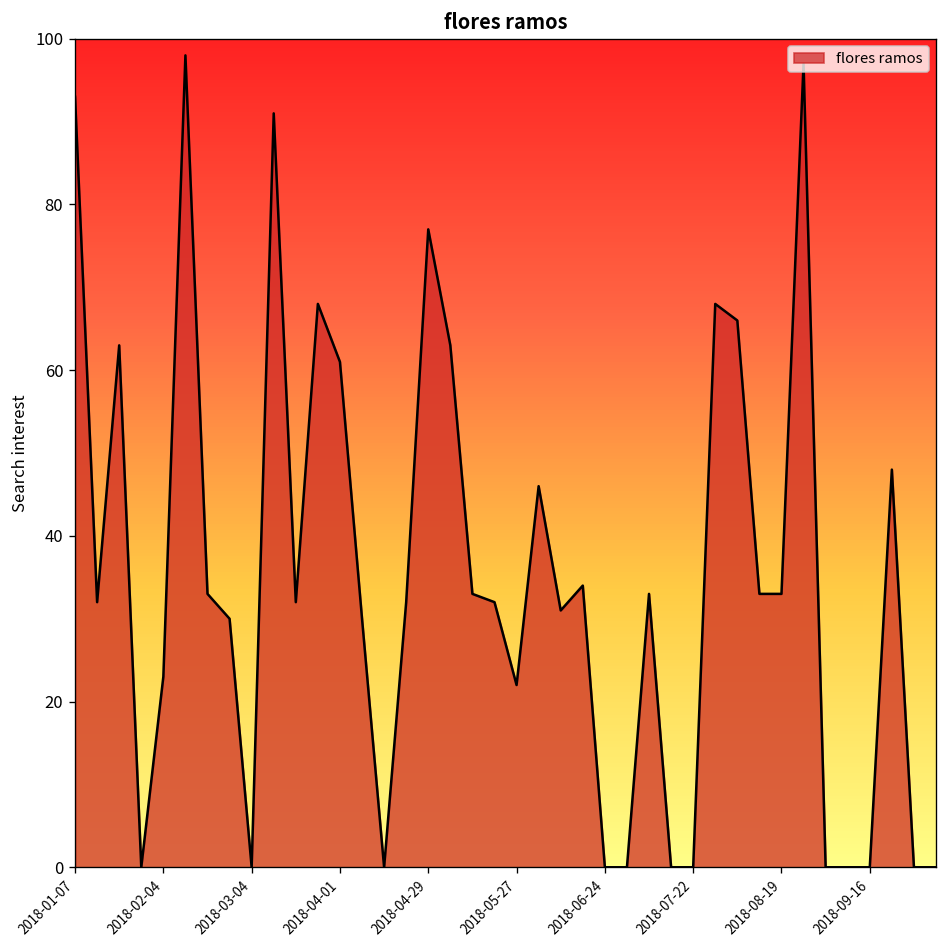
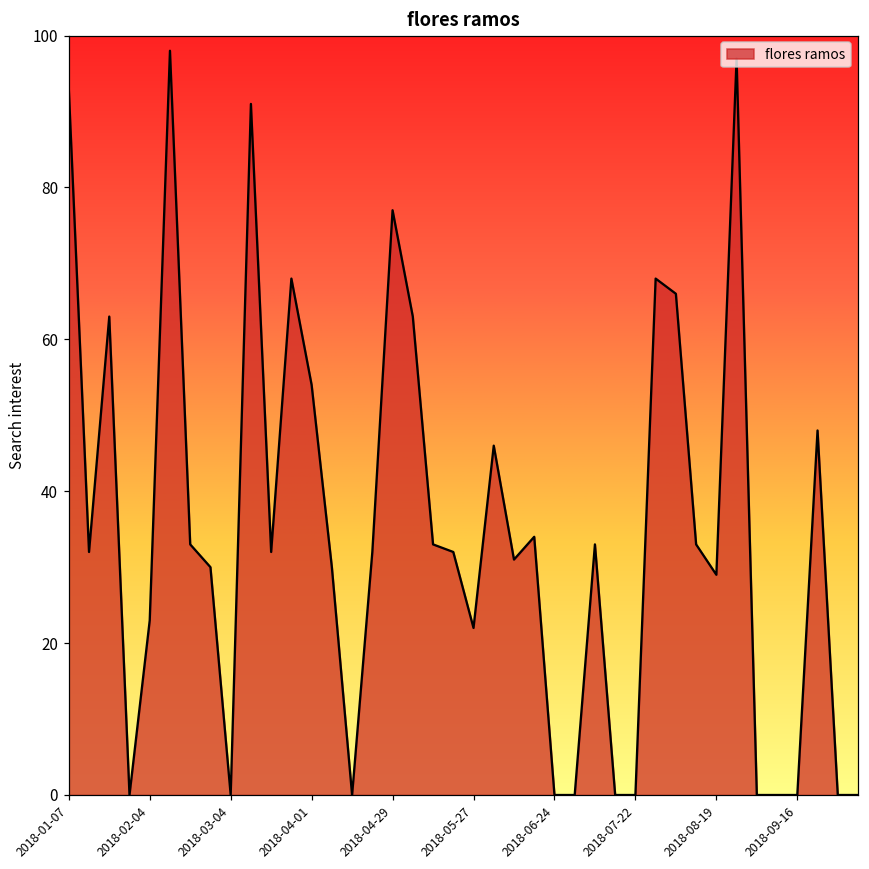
  {
    "2018-01-07": 93,
    "2018-02-04": 23,
    "2018-03-04": 0,
-   "2018-04-01": 61,
+   "2018-04-01": 54,
    "2018-04-29": 77,
    "2018-05-27": 22,
    "2018-06-24": 0,
    "2018-07-22": 0,
-   "2018-08-19": 33,
+   "2018-08-19": 29,
    "2018-09-16": 0
  }
